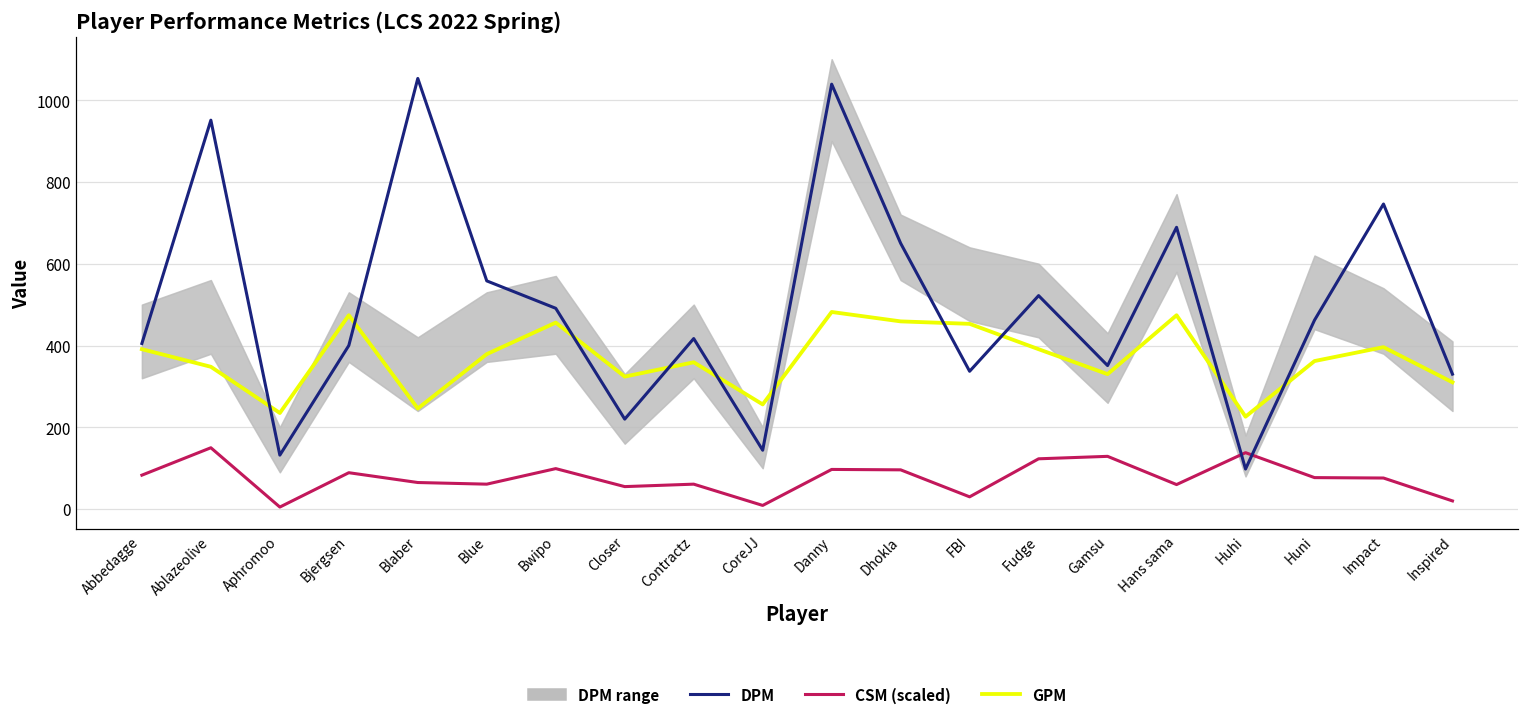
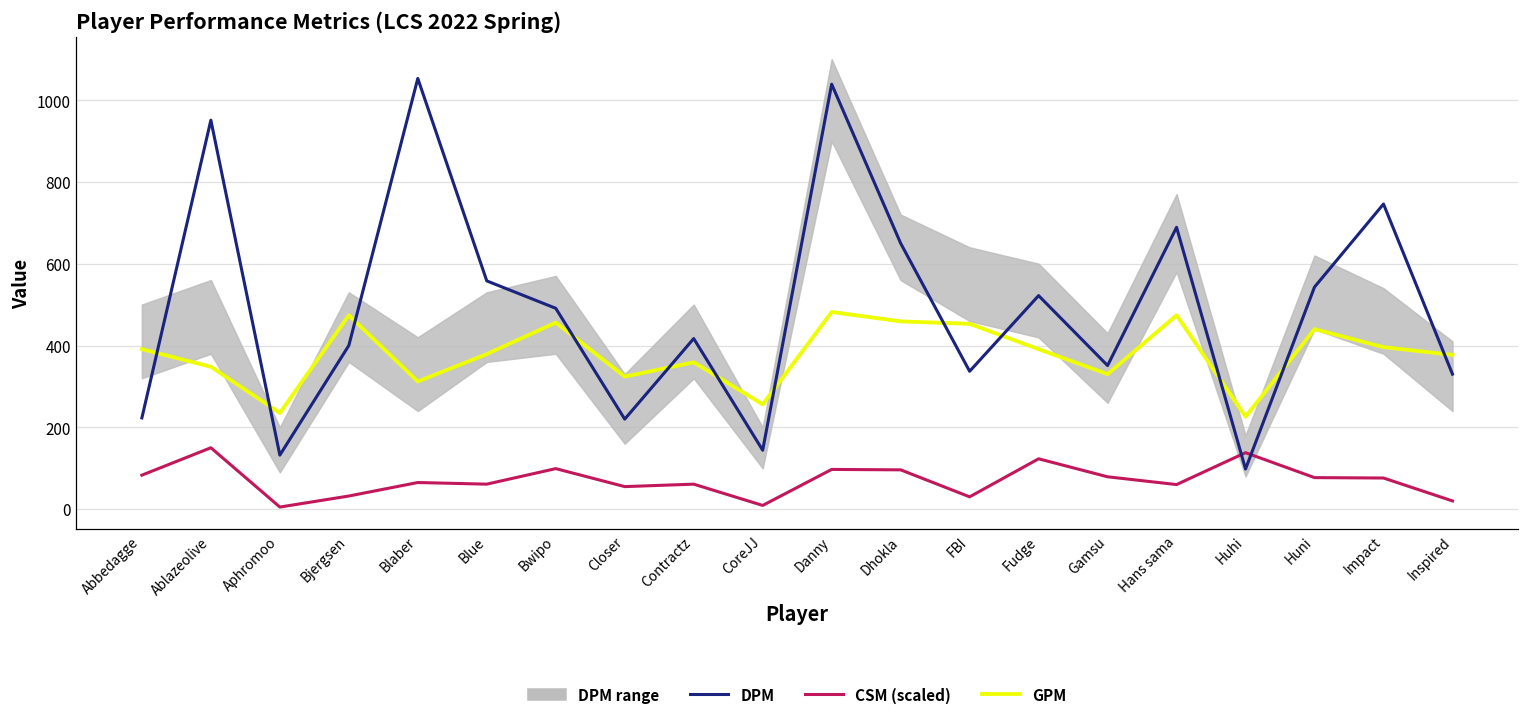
  {
    "GPM": {
      "Abbedagge": 390,
      "Ablazeolive": 350,
      "Aphromoo": 240,
      "Bjergsen": 470,
-     "Blaber": 250,
+     "Blaber": 310,
      "Blue": 380,
      "Bwipo": 460,
      "Contractz": 360,
      "CoreJJ": 260,
      "Danny": 480,
      "Dhokla": 460,
      "FBI": 450,
      "Fudge": 390,
      "Gamsu": 330,
      "Hans sama": 470,
      "Huhi": 230,
-     "Huni": 360,
+     "Huni": 440,
      "Impact": 400,
-     "Inspired": 310
+     "Inspired": 380
    },
    "CSM (scaled)": {
      "Abbedagge": 80,
      "Ablazeolive": 150,
      "Aphromoo": 10,
-     "Bjergsen": 90,
+     "Bjergsen": 30,
      "Blaber": 70,
      "Blue": 60,
      "Bwipo": 100,
      "Closer": 60,
      "Contractz": 60,
      "CoreJJ": 10,
      "Danny": 100,
      "Dhokla": 100,
      "FBI": 30,
      "Fudge": 120,
-     "Gamsu": 130,
+     "Gamsu": 80,
      "Hans sama": 60,
      "Huhi": 140,
      "Huni": 80,
      "Impact": 80,
      "Inspired": 20
    },
    "DPM": {
-     "Abbedagge": 410,
+     "Abbedagge": 220,
      "Ablazeolive": 950,
      "Aphromoo": 130,
      "Bjergsen": 400,
      "Blaber": 1050,
      "Blue": 560,
      "Bwipo": 490,
      "Closer": 220,
      "Contractz": 420,
      "CoreJJ": 140,
      "Danny": 1040,
      "Dhokla": 650,
      "FBI": 340,
      "Fudge": 520,
      "Gamsu": 350,
      "Hans sama": 690,
      "Huhi": 100,
-     "Huni": 460,
+     "Huni": 540,
      "Impact": 750,
      "Inspired": 330
    }
  }
